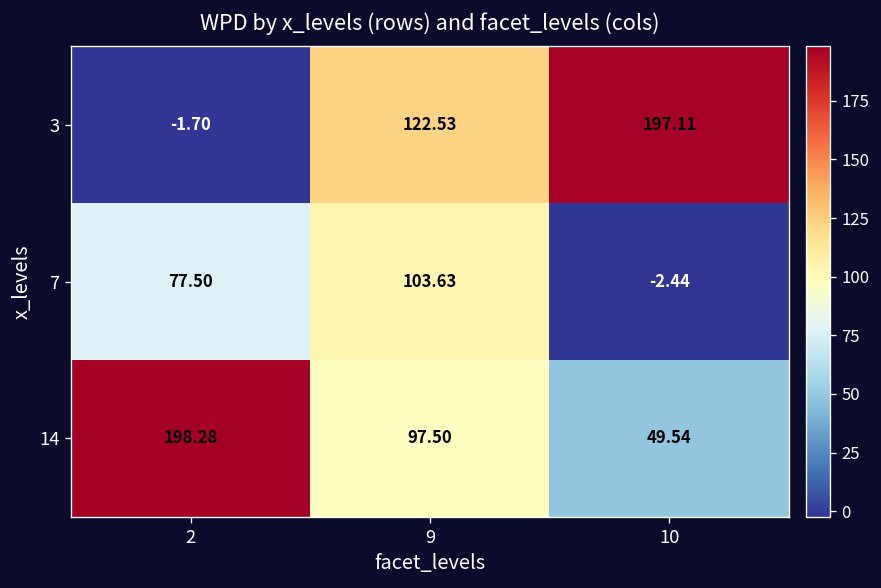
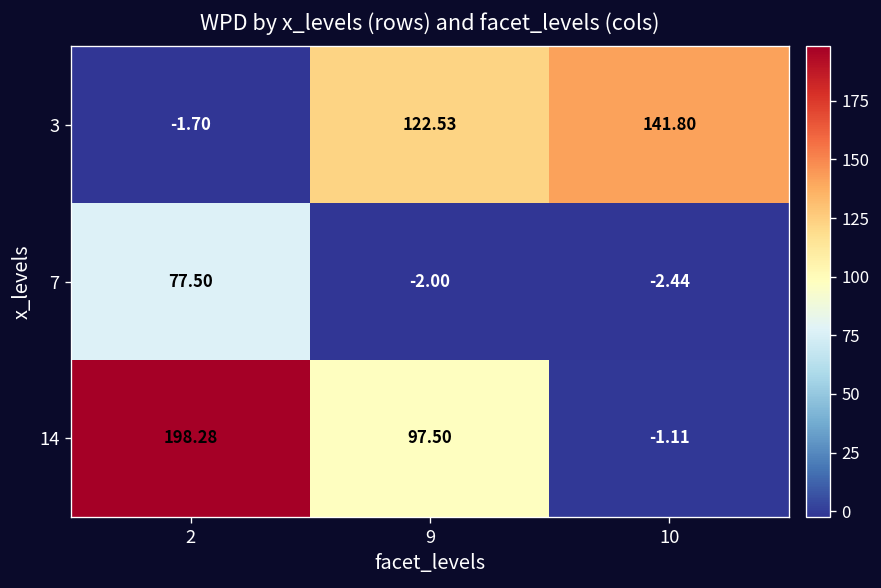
  {
    "3": {
      "2": -1.70,
      "9": 122.53,
-     "10": 197.11
+     "10": 141.80
    },
    "7": {
      "2": 77.50,
-     "9": 103.63,
+     "9": -2.00,
      "10": -2.44
    },
    "14": {
      "2": 198.28,
      "9": 97.50,
-     "10": 49.54
+     "10": -1.11
    }
  }
